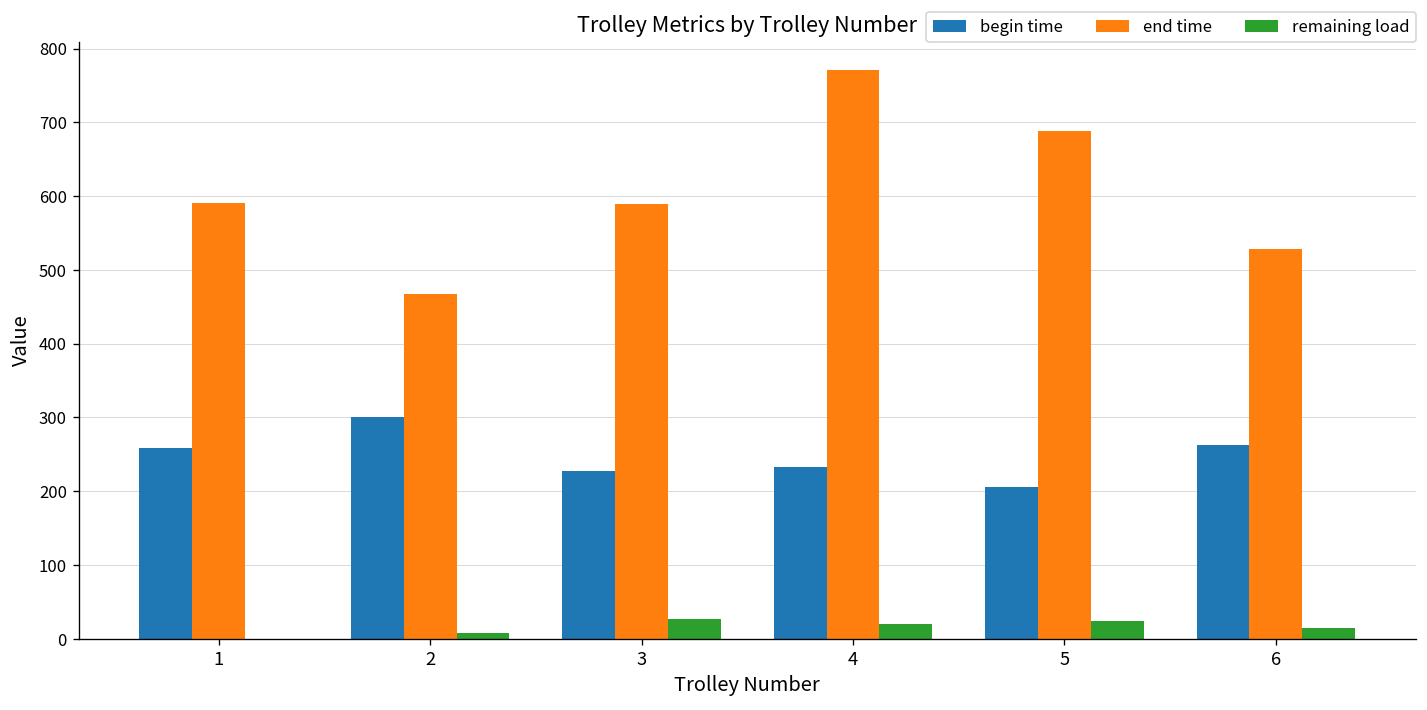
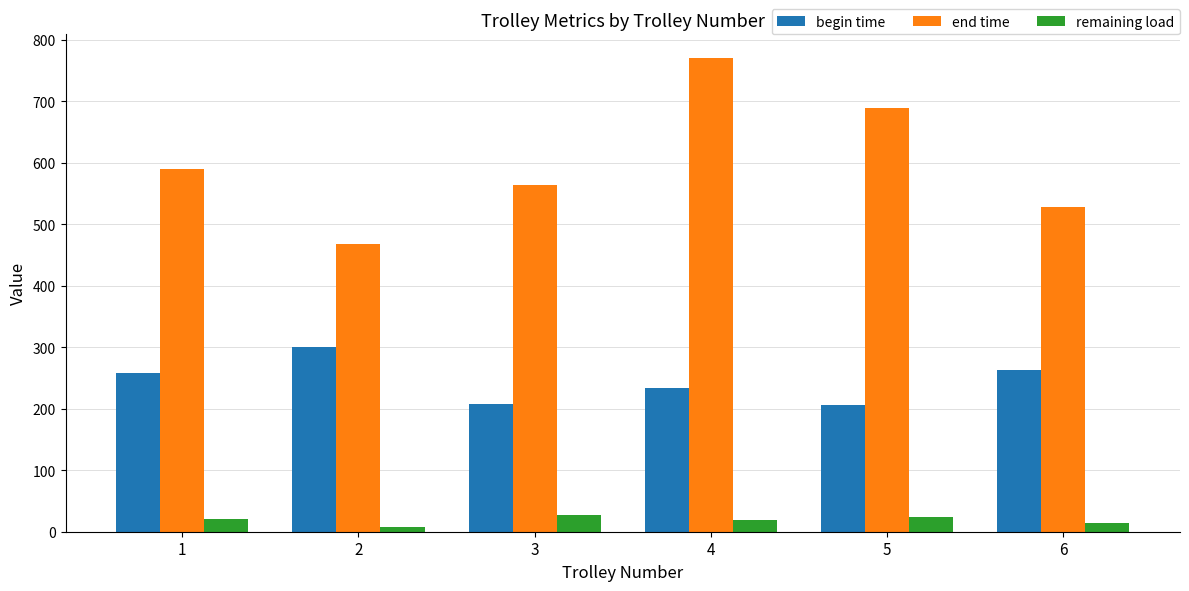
  {
    "begin time": {
      "1": 260,
      "2": 300,
-     "3": 230,
+     "3": 210,
      "4": 230,
      "5": 210,
      "6": 260
    },
    "end time": {
      "1": 590,
      "2": 470,
-     "3": 590,
+     "3": 560,
      "4": 770,
      "5": 690,
      "6": 530
    },
    "remaining load": {
-     "1": 0,
+     "1": 20,
      "2": 10,
      "3": 30,
      "4": 20,
      "5": 20,
      "6": 10
    }
  }
